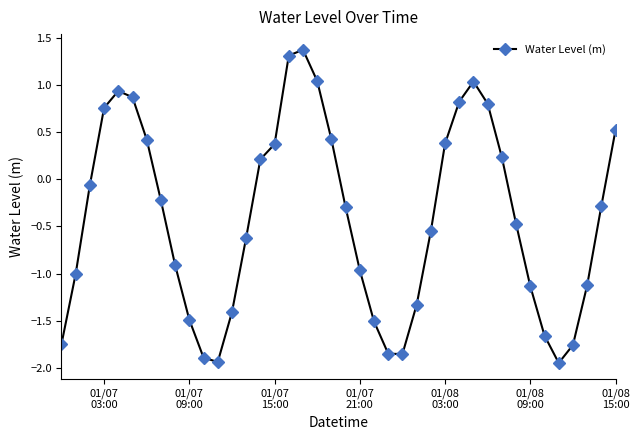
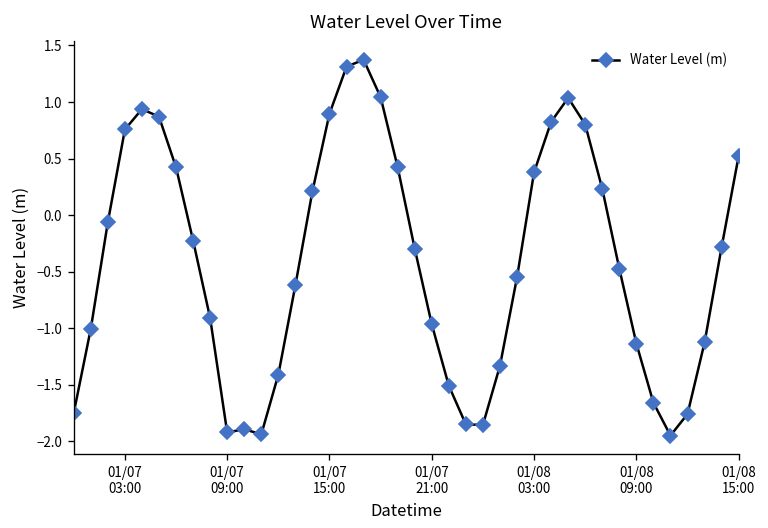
  {
    "01/07 03:00": 0.8,
-   "01/07 09:00": -1.5,
-   "01/07 15:00": 0.4,
+   "01/07 09:00": -1.9,
+   "01/07 15:00": 0.9,
    "01/07 21:00": -1.0,
    "01/08 03:00": 0.4,
    "01/08 09:00": -1.1,
    "01/08 15:00": 0.5
  }
